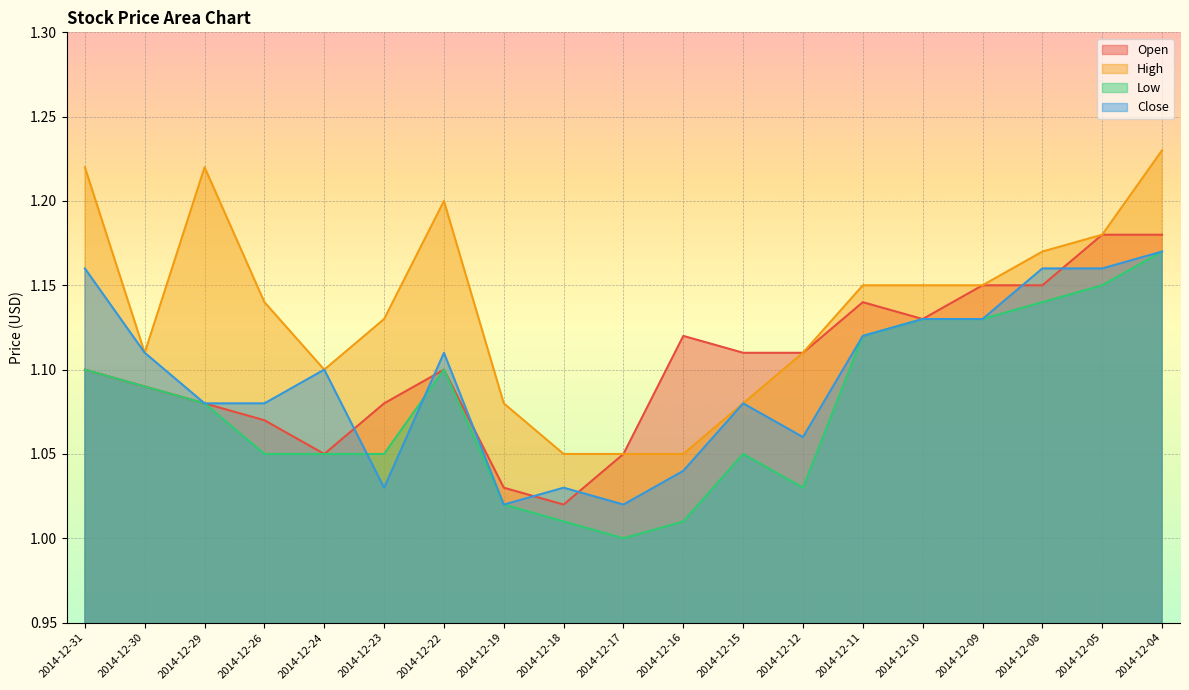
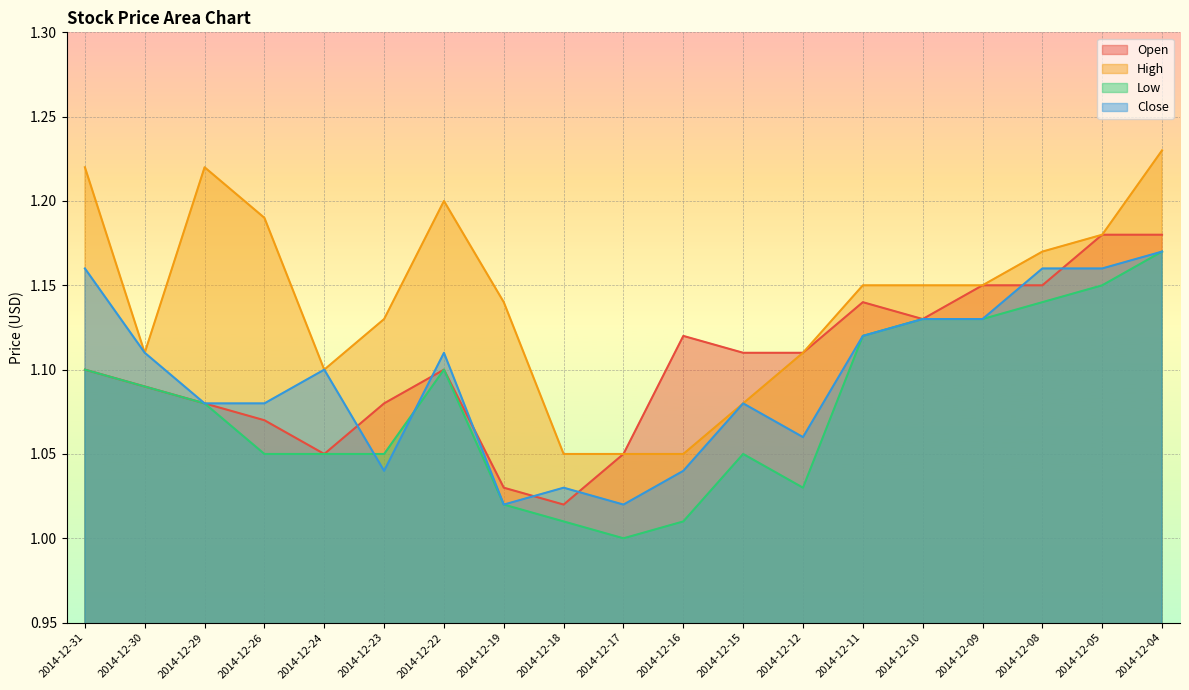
  {
    "Open": {
      "2014-12-26": 1.07,
      "2014-12-23": 1.08,
      "2014-12-19": 1.03,
      "2014-12-18": 1.02,
      "2014-12-16": 1.12,
      "2014-12-15": 1.11,
      "2014-12-11": 1.14,
      "2014-12-08": 1.15,
      "2014-12-04": 1.18
    },
    "High": {
      "2014-12-31": 1.22,
      "2014-12-29": 1.22,
-     "2014-12-26": 1.14,
+     "2014-12-26": 1.19,
      "2014-12-23": 1.13,
      "2014-12-22": 1.20,
-     "2014-12-19": 1.08,
+     "2014-12-19": 1.14,
      "2014-12-18": 1.05,
      "2014-12-16": 1.05,
      "2014-12-11": 1.15,
      "2014-12-10": 1.15,
      "2014-12-08": 1.17,
      "2014-12-04": 1.23
    },
    "Low": {
      "2014-12-26": 1.05,
      "2014-12-23": 1.05,
      "2014-12-18": 1.01,
      "2014-12-17": 1.00,
      "2014-12-16": 1.01,
      "2014-12-15": 1.05,
      "2014-12-12": 1.03,
      "2014-12-08": 1.14,
      "2014-12-05": 1.15
    },
    "Close": {
      "2014-12-31": 1.16,
      "2014-12-26": 1.08,
-     "2014-12-23": 1.03,
+     "2014-12-23": 1.04,
      "2014-12-22": 1.11,
      "2014-12-18": 1.03,
      "2014-12-17": 1.02,
      "2014-12-16": 1.04,
      "2014-12-12": 1.06,
      "2014-12-08": 1.16,
      "2014-12-05": 1.16
    }
  }
